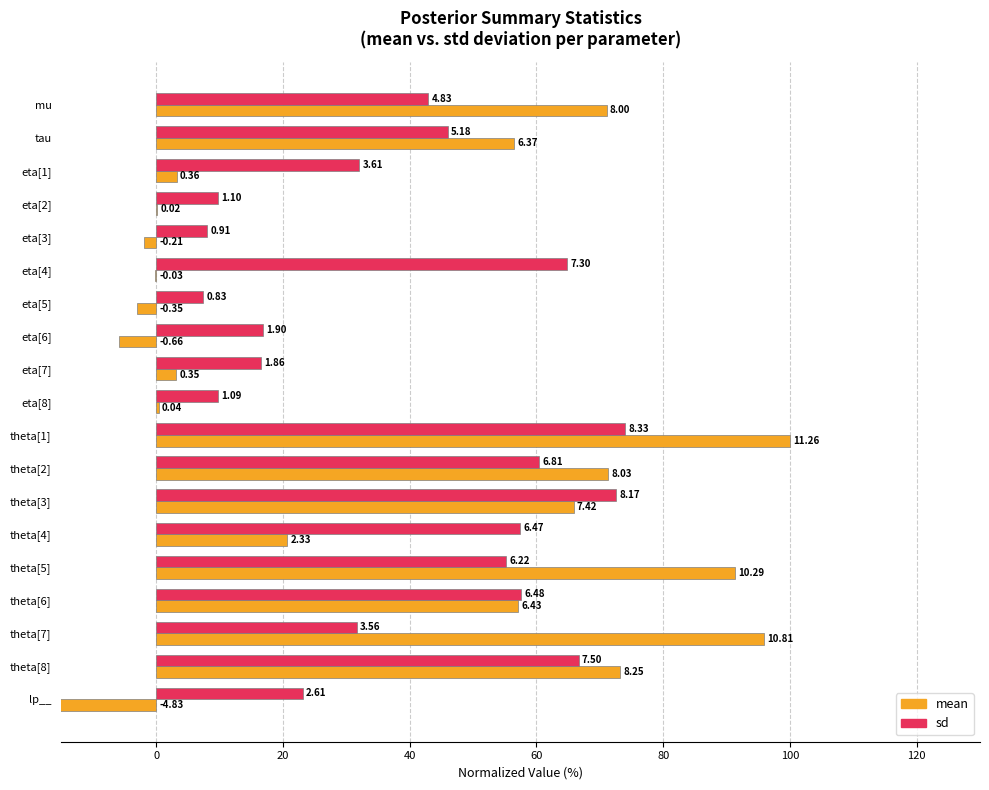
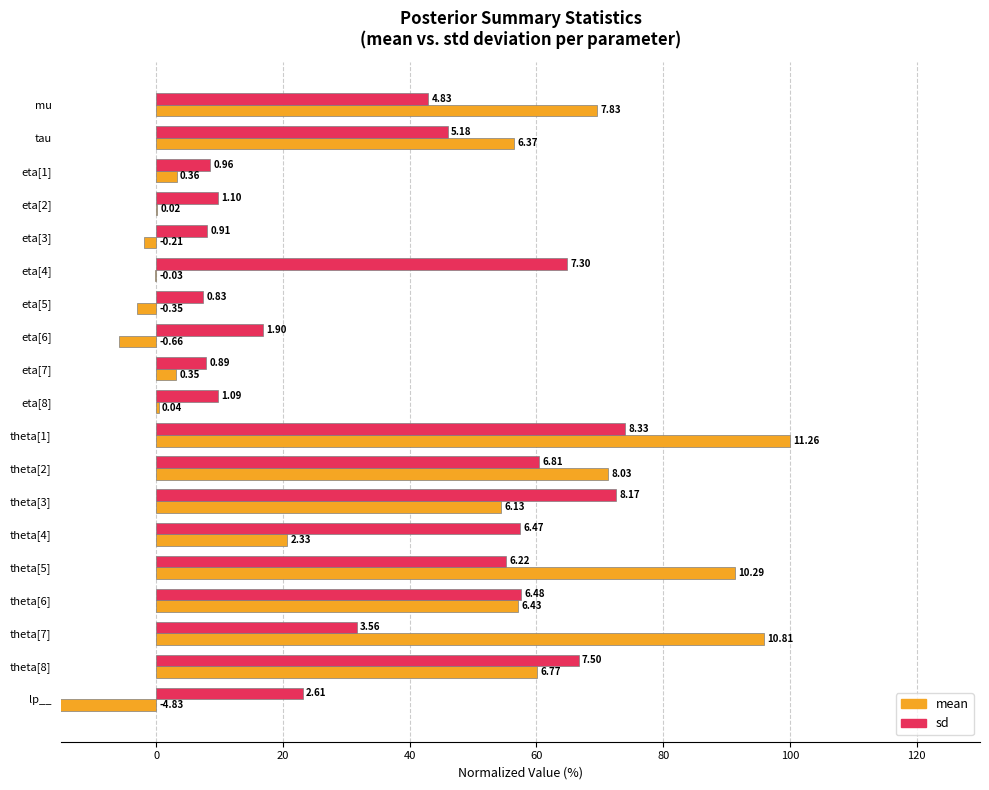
  {
    "mean": {
-     "mu": 8.00,
-     "theta[3]": 7.42,
-     "theta[8]": 8.25
+     "mu": 7.83,
+     "theta[3]": 6.13,
+     "theta[8]": 6.77
    },
    "sd": {
-     "eta[1]": 3.61,
-     "eta[7]": 1.86
+     "eta[1]": 0.96,
+     "eta[7]": 0.89
    }
  }
